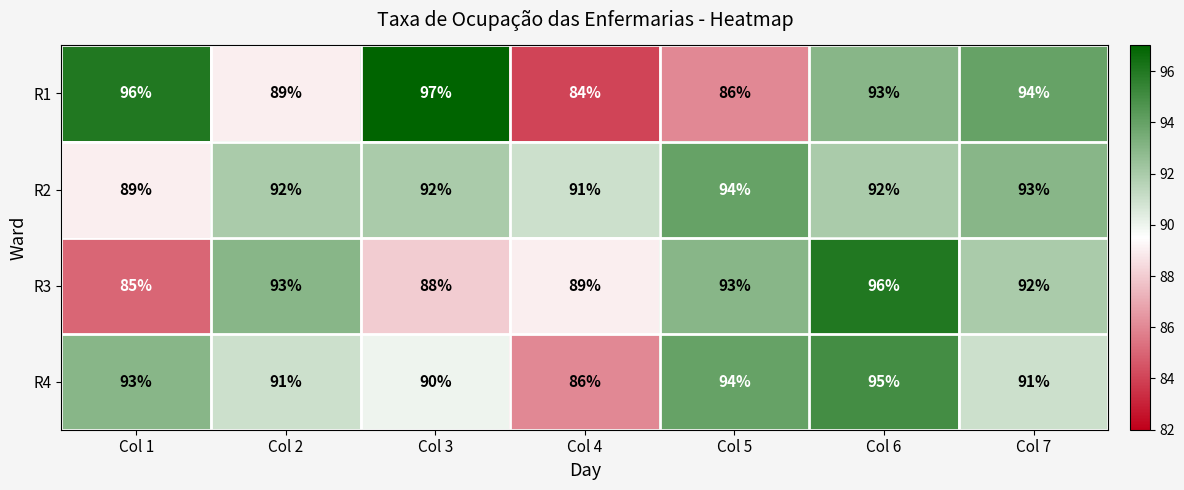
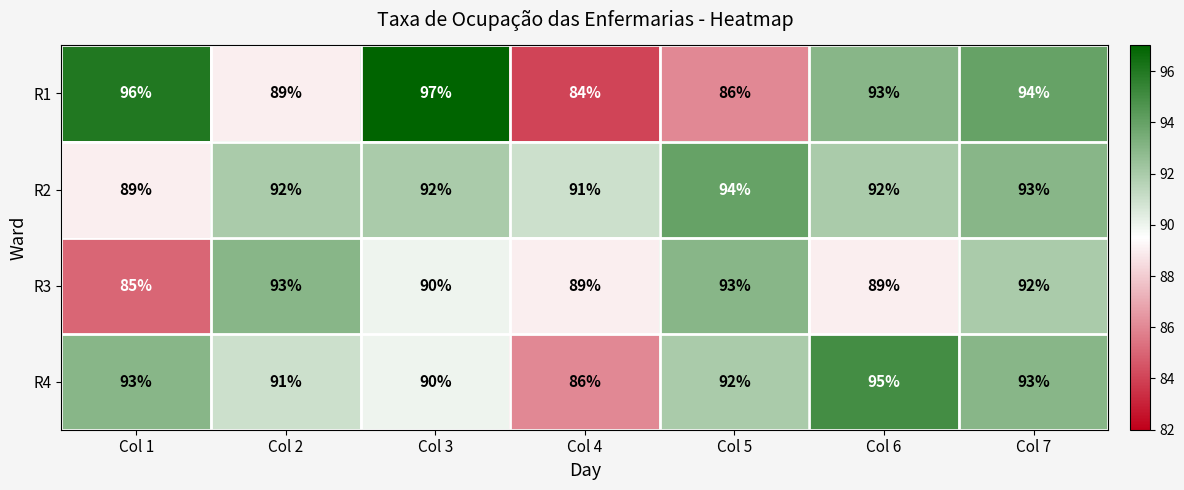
  {
    "R1": {
      "Col 1": "96%",
      "Col 2": "89%",
      "Col 3": "97%",
      "Col 4": "84%",
      "Col 5": "86%",
      "Col 6": "93%",
      "Col 7": "94%"
    },
    "R2": {
      "Col 1": "89%",
      "Col 2": "92%",
      "Col 3": "92%",
      "Col 4": "91%",
      "Col 5": "94%",
      "Col 6": "92%",
      "Col 7": "93%"
    },
    "R3": {
      "Col 1": "85%",
      "Col 2": "93%",
-     "Col 3": "88%",
+     "Col 3": "90%",
      "Col 4": "89%",
      "Col 5": "93%",
-     "Col 6": "96%",
+     "Col 6": "89%",
      "Col 7": "92%"
    },
    "R4": {
      "Col 1": "93%",
      "Col 2": "91%",
      "Col 3": "90%",
      "Col 4": "86%",
-     "Col 5": "94%",
+     "Col 5": "92%",
      "Col 6": "95%",
-     "Col 7": "91%"
+     "Col 7": "93%"
    }
  }
